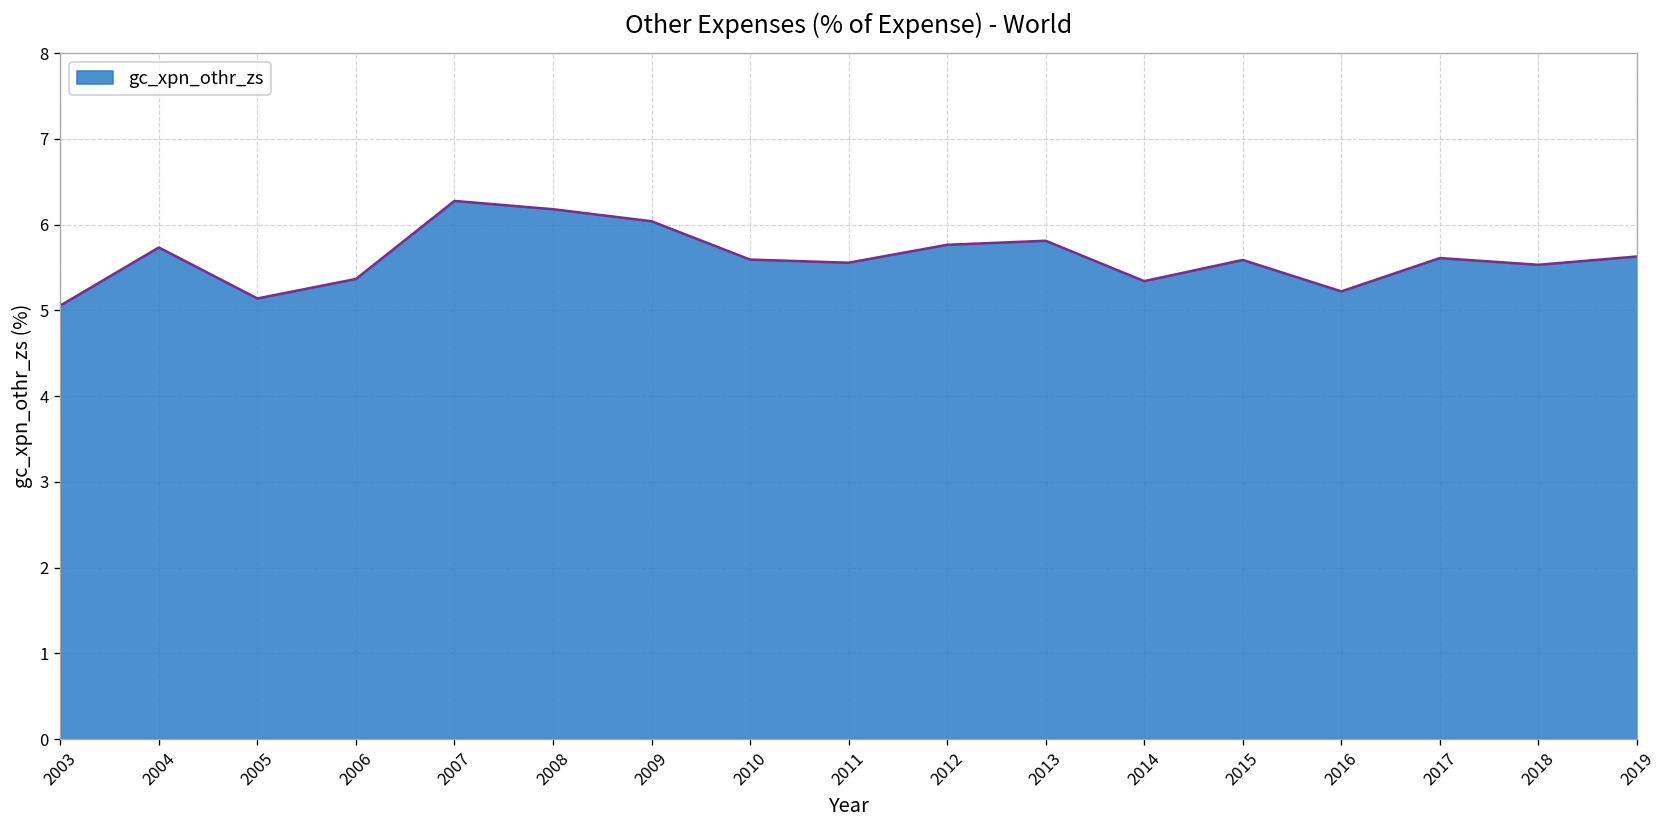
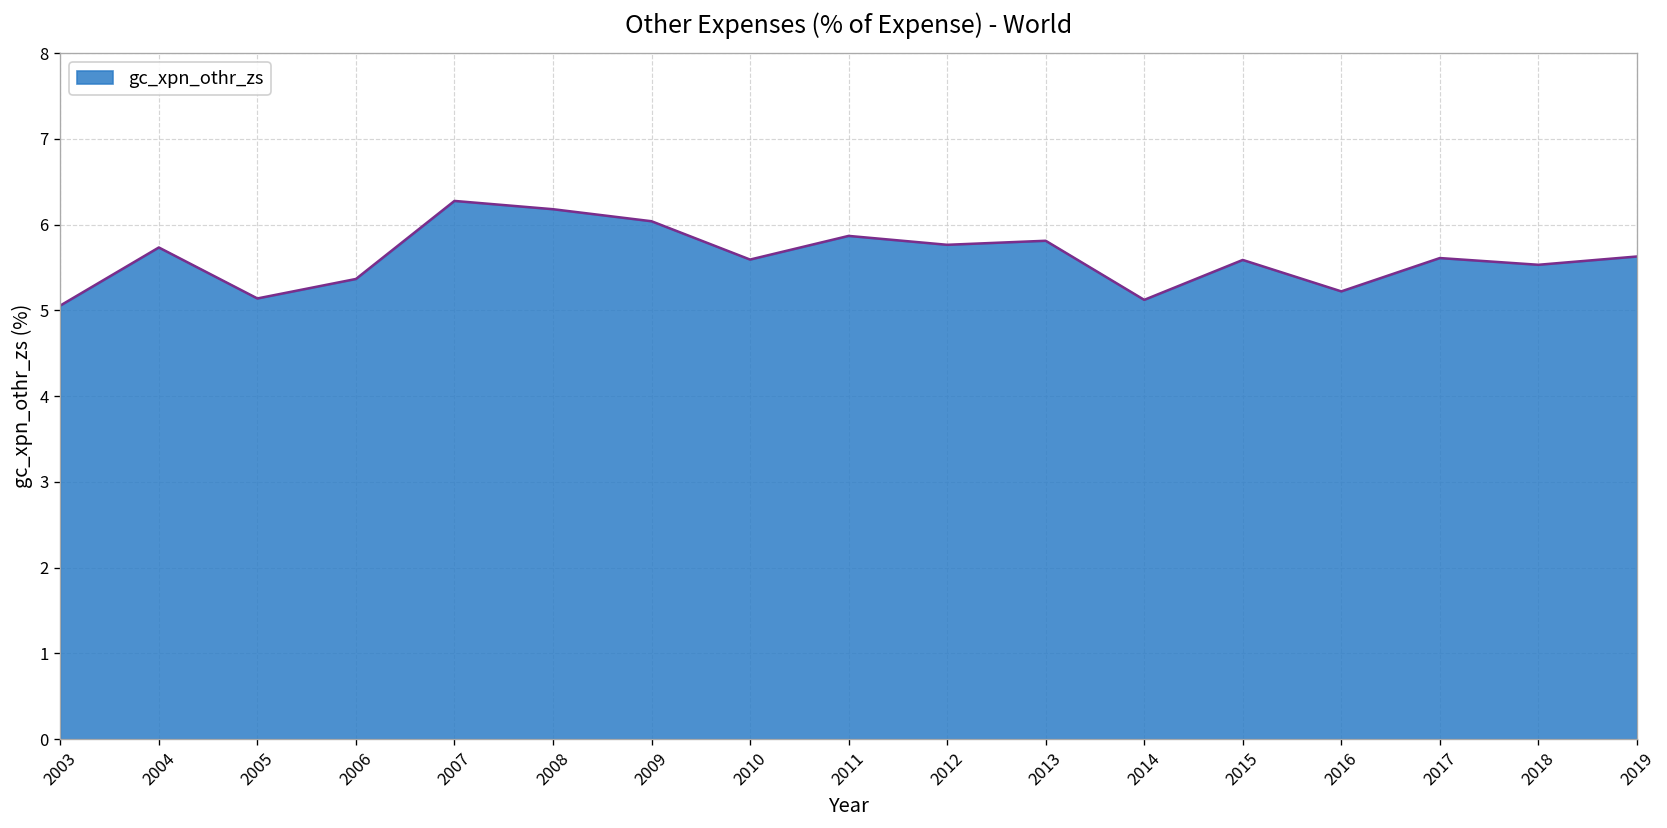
  {
    "2003": 5.1,
    "2004": 5.7,
    "2005": 5.1,
    "2006": 5.4,
    "2007": 6.3,
    "2008": 6.2,
    "2009": 6.0,
    "2010": 5.6,
-   "2011": 5.6,
+   "2011": 5.9,
    "2012": 5.8,
    "2013": 5.8,
-   "2014": 5.3,
+   "2014": 5.1,
    "2015": 5.6,
    "2016": 5.2,
    "2017": 5.6,
    "2018": 5.5,
    "2019": 5.6
  }
